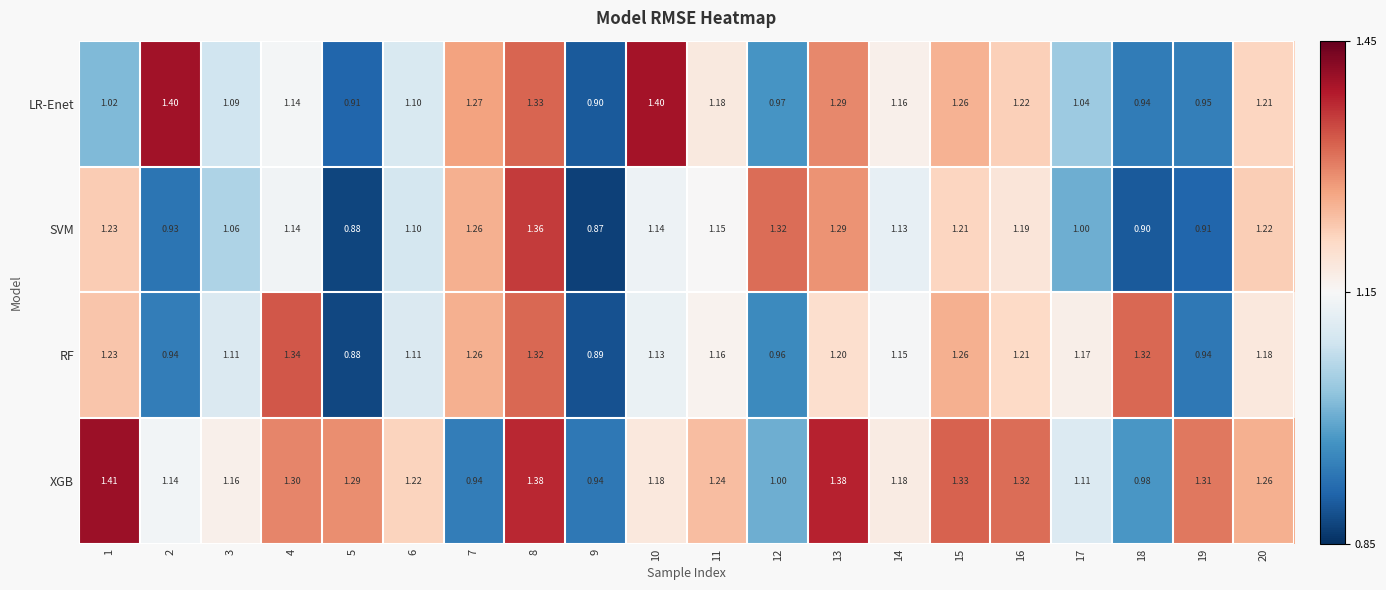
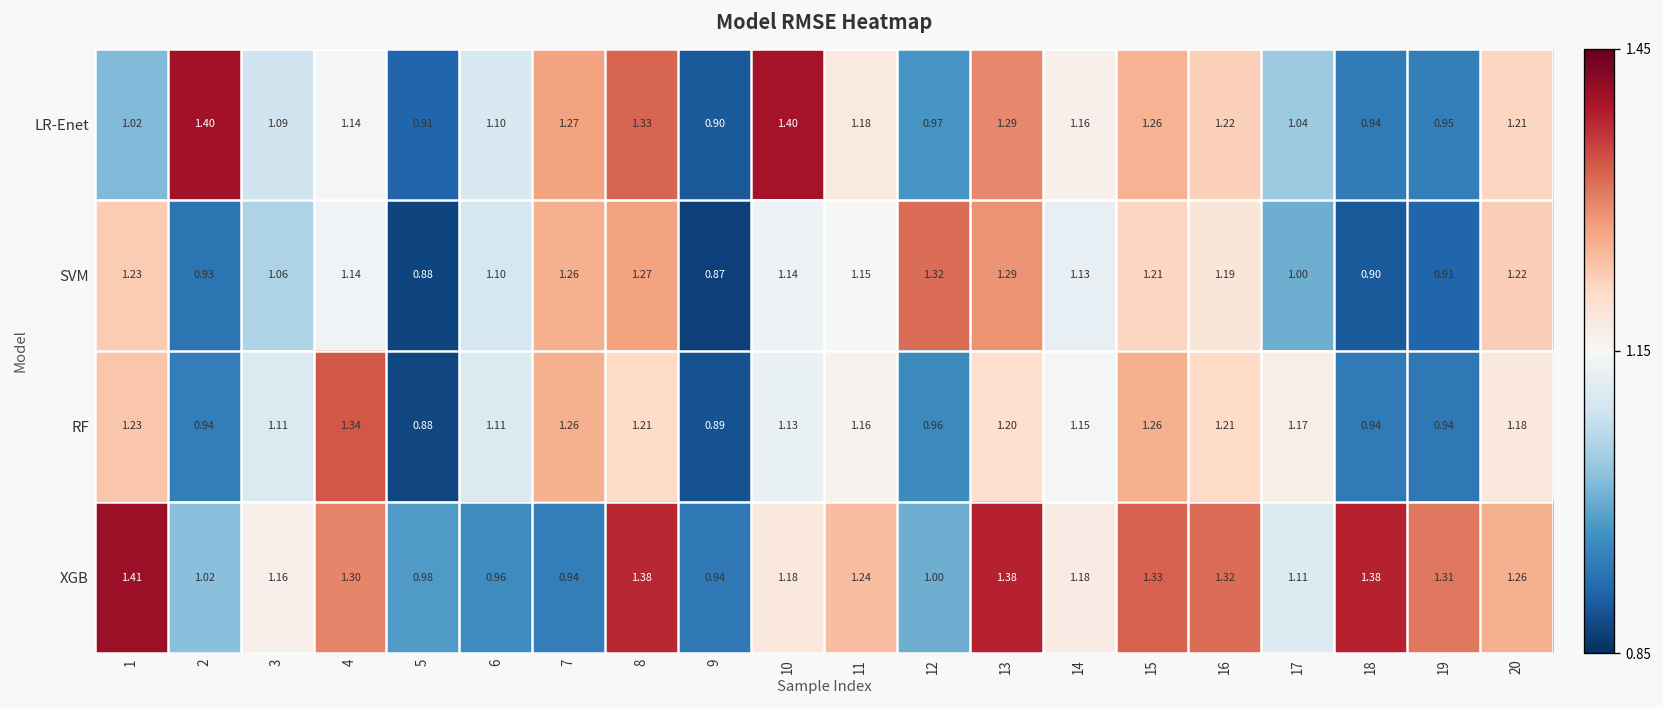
  {
    "LR-Enet": {
      "1": 1.02,
      "2": 1.40,
      "3": 1.09,
      "4": 1.14,
      "5": 0.91,
      "6": 1.10,
      "7": 1.27,
      "8": 1.33,
      "9": 0.90,
      "10": 1.40,
      "11": 1.18,
      "12": 0.97,
      "13": 1.29,
      "14": 1.16,
      "15": 1.26,
      "16": 1.22,
      "17": 1.04,
      "18": 0.94,
      "19": 0.95,
      "20": 1.21
    },
    "SVM": {
      "1": 1.23,
      "2": 0.93,
      "3": 1.06,
      "4": 1.14,
      "5": 0.88,
      "6": 1.10,
      "7": 1.26,
-     "8": 1.36,
+     "8": 1.27,
      "9": 0.87,
      "10": 1.14,
      "11": 1.15,
      "12": 1.32,
      "13": 1.29,
      "14": 1.13,
      "15": 1.21,
      "16": 1.19,
      "17": 1.00,
      "18": 0.90,
      "19": 0.91,
      "20": 1.22
    },
    "RF": {
      "1": 1.23,
      "2": 0.94,
      "3": 1.11,
      "4": 1.34,
      "5": 0.88,
      "6": 1.11,
      "7": 1.26,
-     "8": 1.32,
+     "8": 1.21,
      "9": 0.89,
      "10": 1.13,
      "11": 1.16,
      "12": 0.96,
      "13": 1.20,
      "14": 1.15,
      "15": 1.26,
      "16": 1.21,
      "17": 1.17,
-     "18": 1.32,
+     "18": 0.94,
      "19": 0.94,
      "20": 1.18
    },
    "XGB": {
      "1": 1.41,
-     "2": 1.14,
+     "2": 1.02,
      "3": 1.16,
      "4": 1.30,
-     "5": 1.29,
-     "6": 1.22,
+     "5": 0.98,
+     "6": 0.96,
      "7": 0.94,
      "8": 1.38,
      "9": 0.94,
      "10": 1.18,
      "11": 1.24,
      "12": 1.00,
      "13": 1.38,
      "14": 1.18,
      "15": 1.33,
      "16": 1.32,
      "17": 1.11,
-     "18": 0.98,
+     "18": 1.38,
      "19": 1.31,
      "20": 1.26
    }
  }
